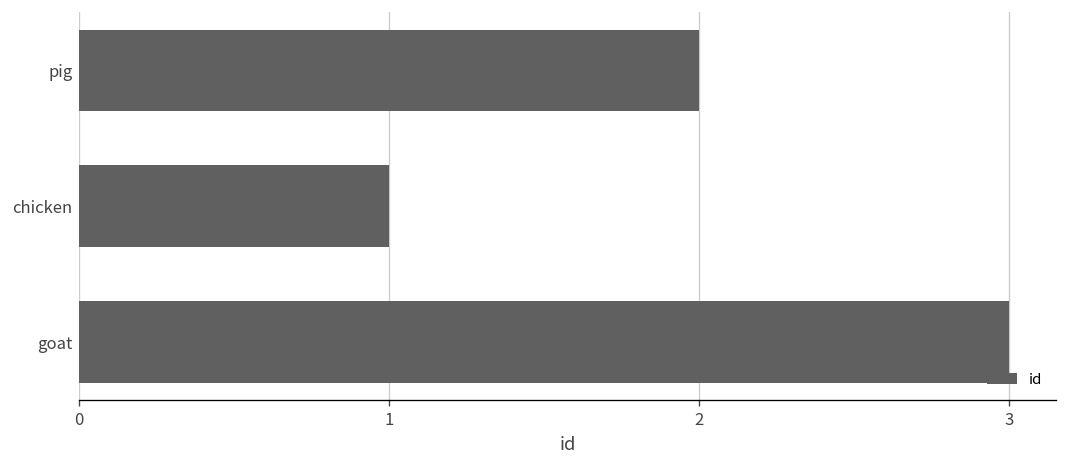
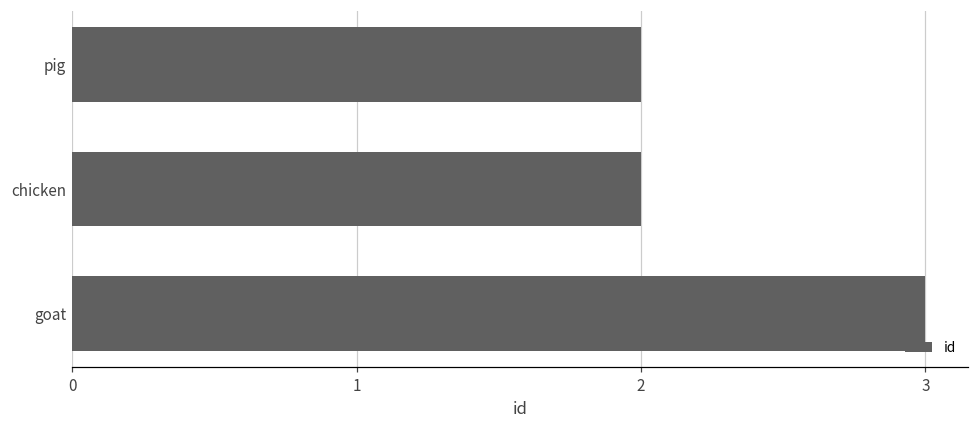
  {
    "pig": 2,
-   "chicken": 1,
+   "chicken": 2,
    "goat": 3
  }
